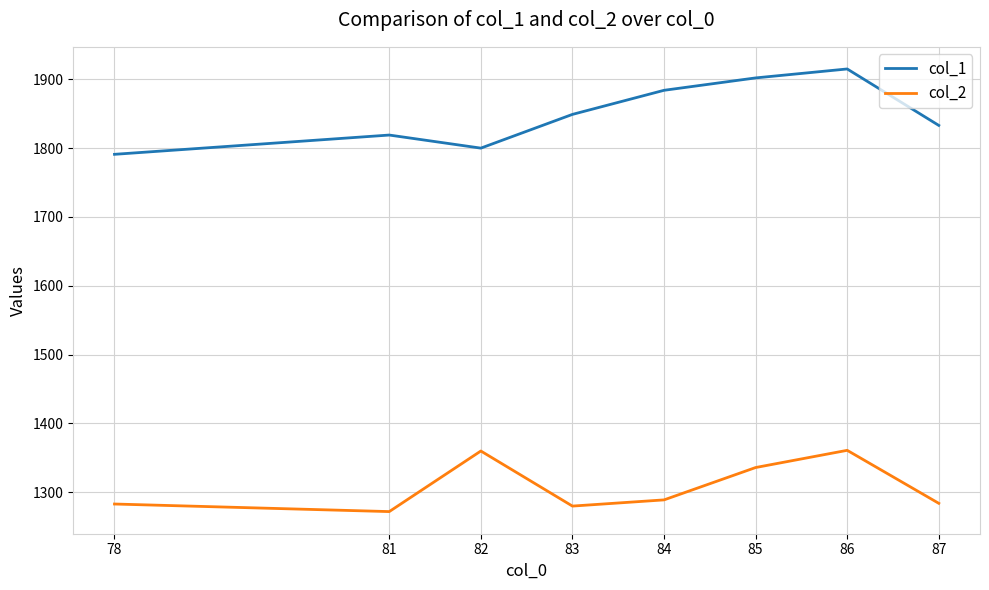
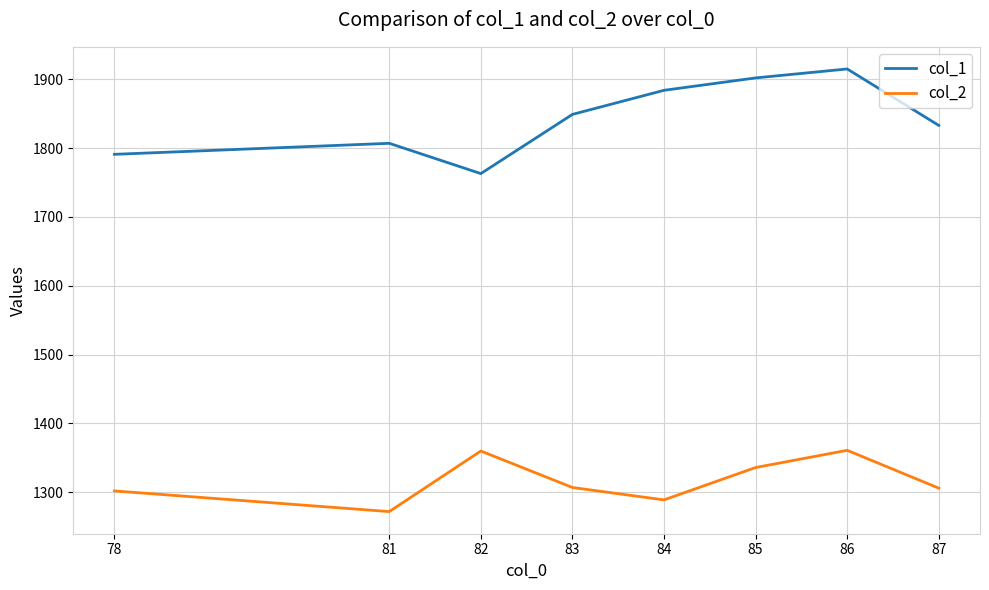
  {
    "col_1": {
      "78": 1790,
-     "81": 1820,
-     "82": 1800,
+     "81": 1810,
+     "82": 1760,
      "83": 1850,
      "84": 1880,
      "85": 1900,
      "86": 1920,
      "87": 1830
    },
    "col_2": {
-     "78": 1280,
+     "78": 1300,
      "81": 1270,
      "82": 1360,
-     "83": 1280,
+     "83": 1310,
      "84": 1290,
      "85": 1340,
      "86": 1360,
-     "87": 1280
+     "87": 1310
    }
  }
